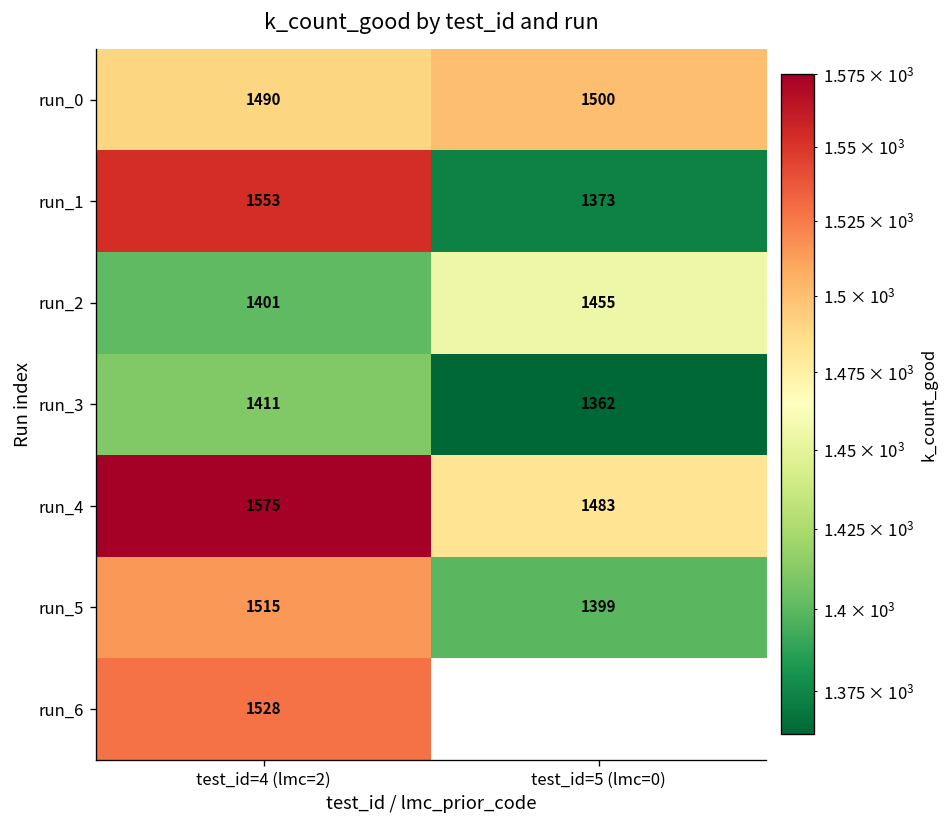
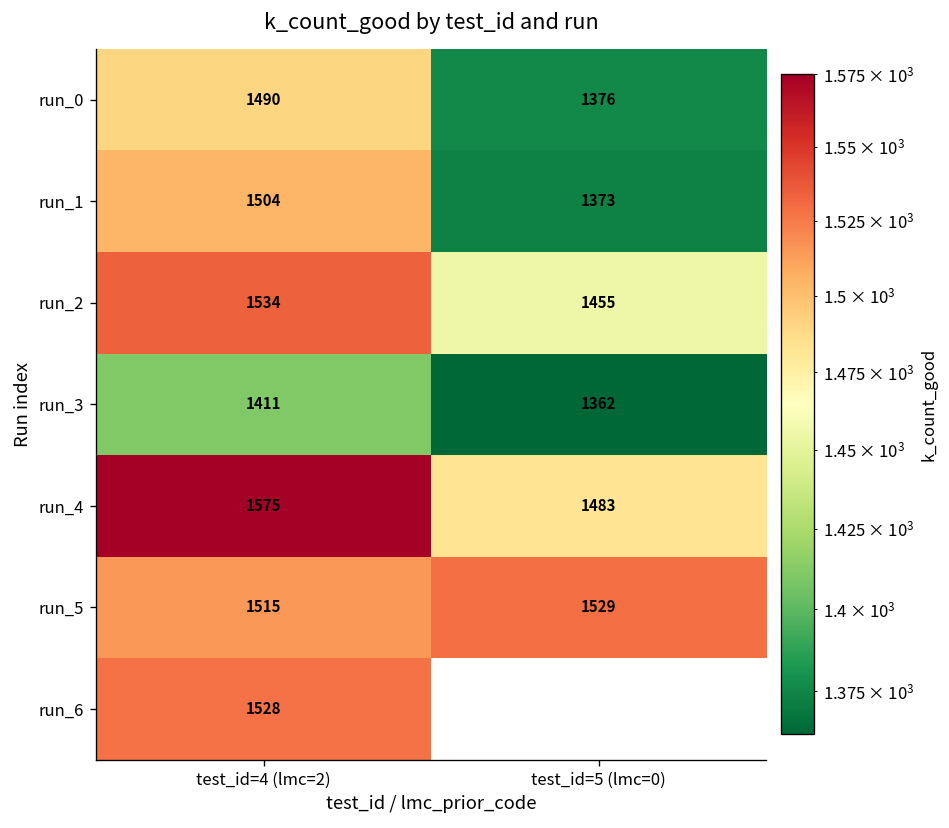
  {
    "run_0": {
      "test_id=4 (lmc=2)": 1490,
-     "test_id=5 (lmc=0)": 1500
+     "test_id=5 (lmc=0)": 1376
    },
    "run_1": {
-     "test_id=4 (lmc=2)": 1553,
+     "test_id=4 (lmc=2)": 1504,
      "test_id=5 (lmc=0)": 1373
    },
    "run_2": {
-     "test_id=4 (lmc=2)": 1401,
+     "test_id=4 (lmc=2)": 1534,
      "test_id=5 (lmc=0)": 1455
    },
    "run_3": {
      "test_id=4 (lmc=2)": 1411,
      "test_id=5 (lmc=0)": 1362
    },
    "run_4": {
      "test_id=4 (lmc=2)": 1575,
      "test_id=5 (lmc=0)": 1483
    },
    "run_5": {
      "test_id=4 (lmc=2)": 1515,
-     "test_id=5 (lmc=0)": 1399
+     "test_id=5 (lmc=0)": 1529
    },
    "run_6": {
      "test_id=4 (lmc=2)": 1528
    }
  }
